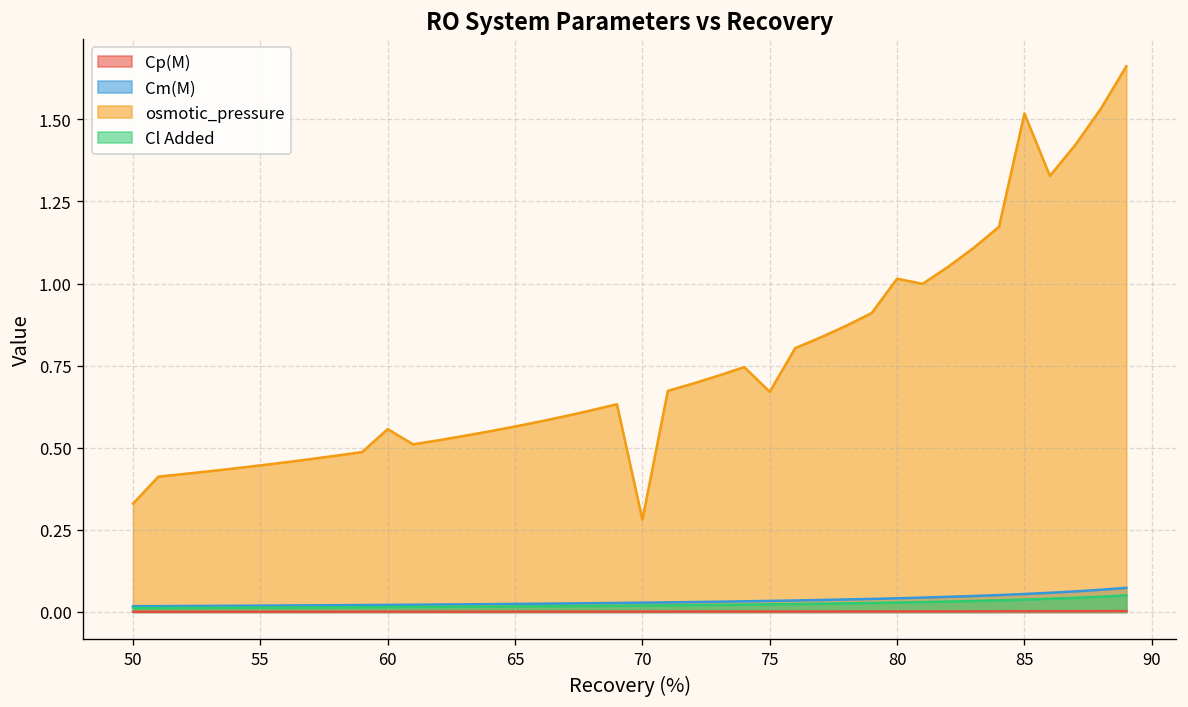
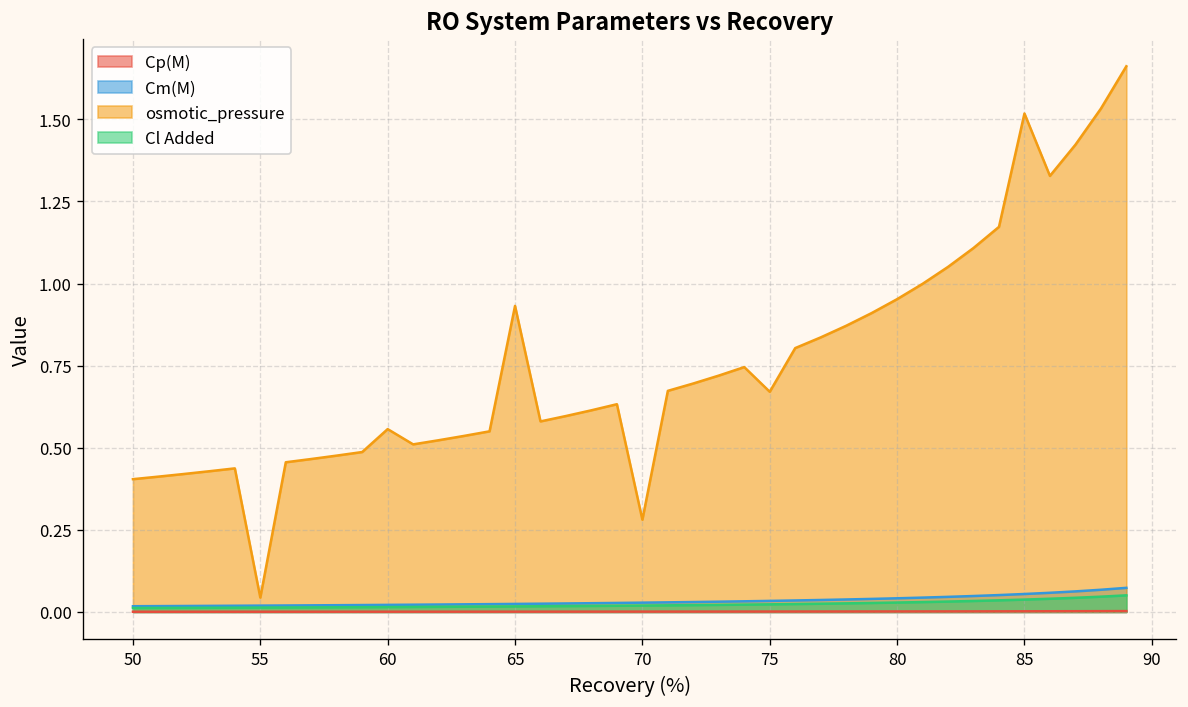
  {
    "Cp(M)": {
      "50": 0.00,
      "55": 0.00,
      "60": 0.00,
      "65": 0.00,
      "70": 0.00,
      "75": 0.00,
      "80": 0.00,
      "85": 0.00
    },
    "Cm(M)": {
      "75": 0.03,
      "80": 0.04,
      "85": 0.05
    },
    "osmotic_pressure": {
-     "50": 0.33,
-     "55": 0.45,
+     "50": 0.40,
+     "55": 0.04,
      "60": 0.56,
-     "65": 0.56,
+     "65": 0.93,
      "70": 0.28,
      "75": 0.67,
-     "80": 1.01,
+     "80": 0.95,
      "85": 1.52
    },
    "Cl Added": {
      "75": 0.02,
      "80": 0.03,
      "85": 0.04
    }
  }
